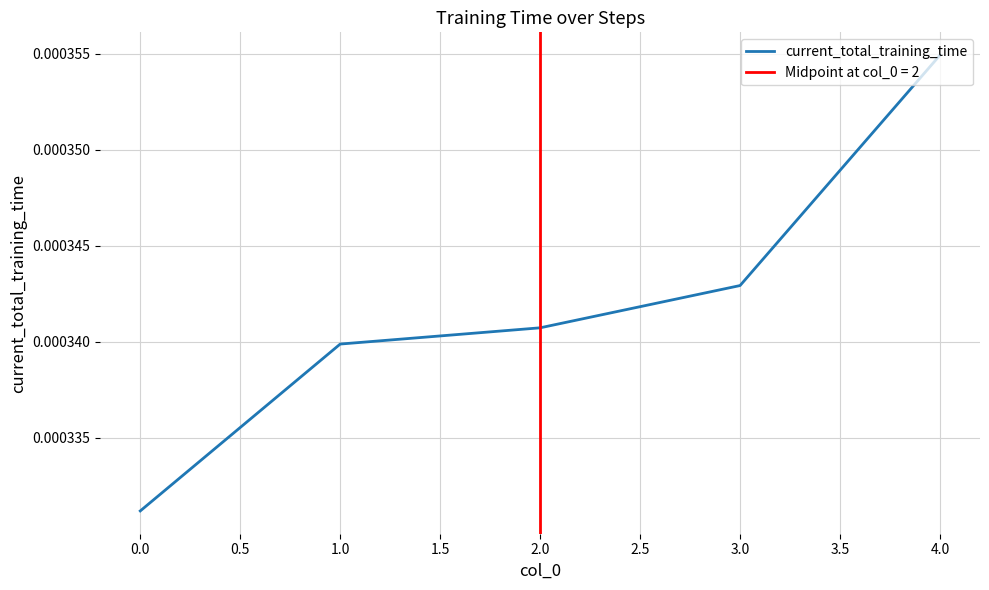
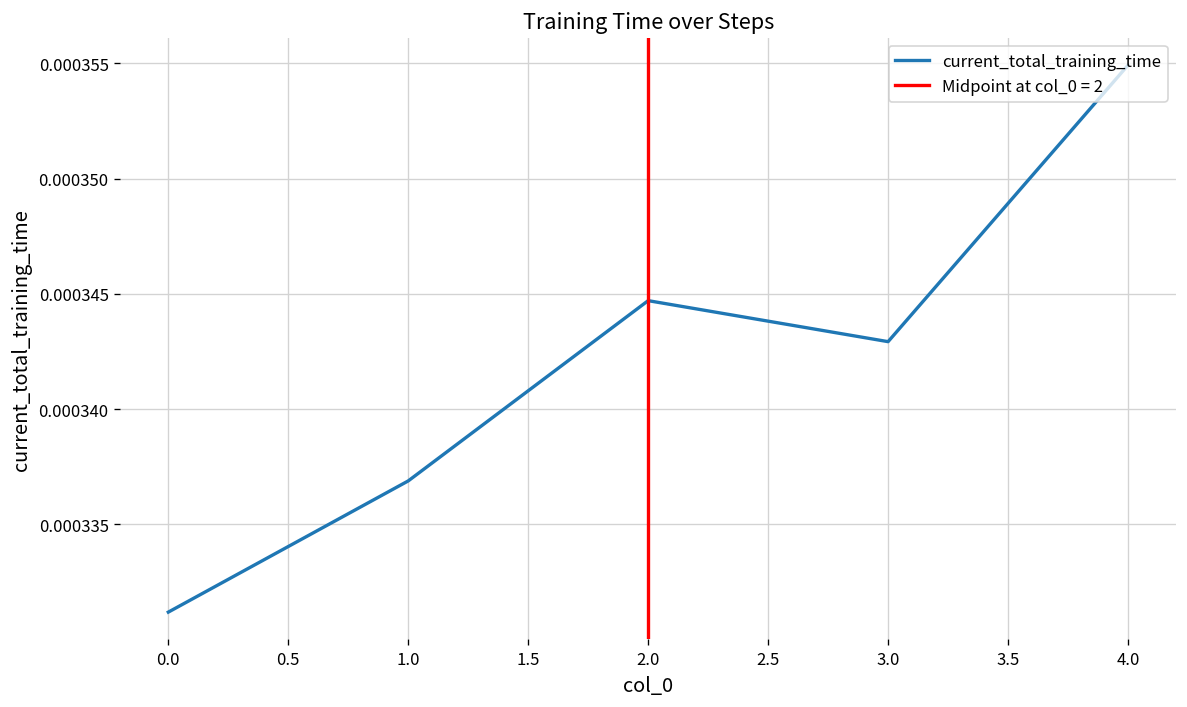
  {
    "0.0": 0.0003312,
-   "1.0": 0.0003399,
-   "2.0": 0.0003407,
+   "1.0": 0.0003369,
+   "2.0": 0.0003447,
    "3.0": 0.0003429
  }
